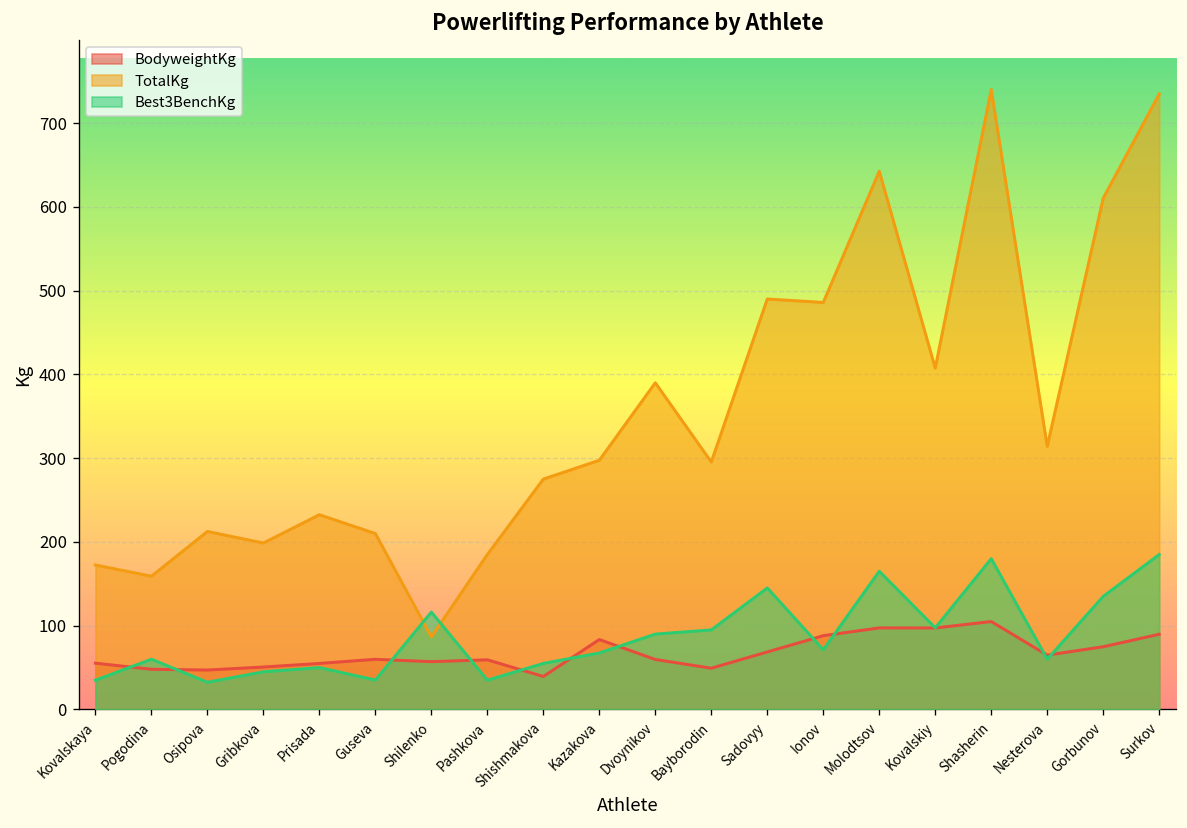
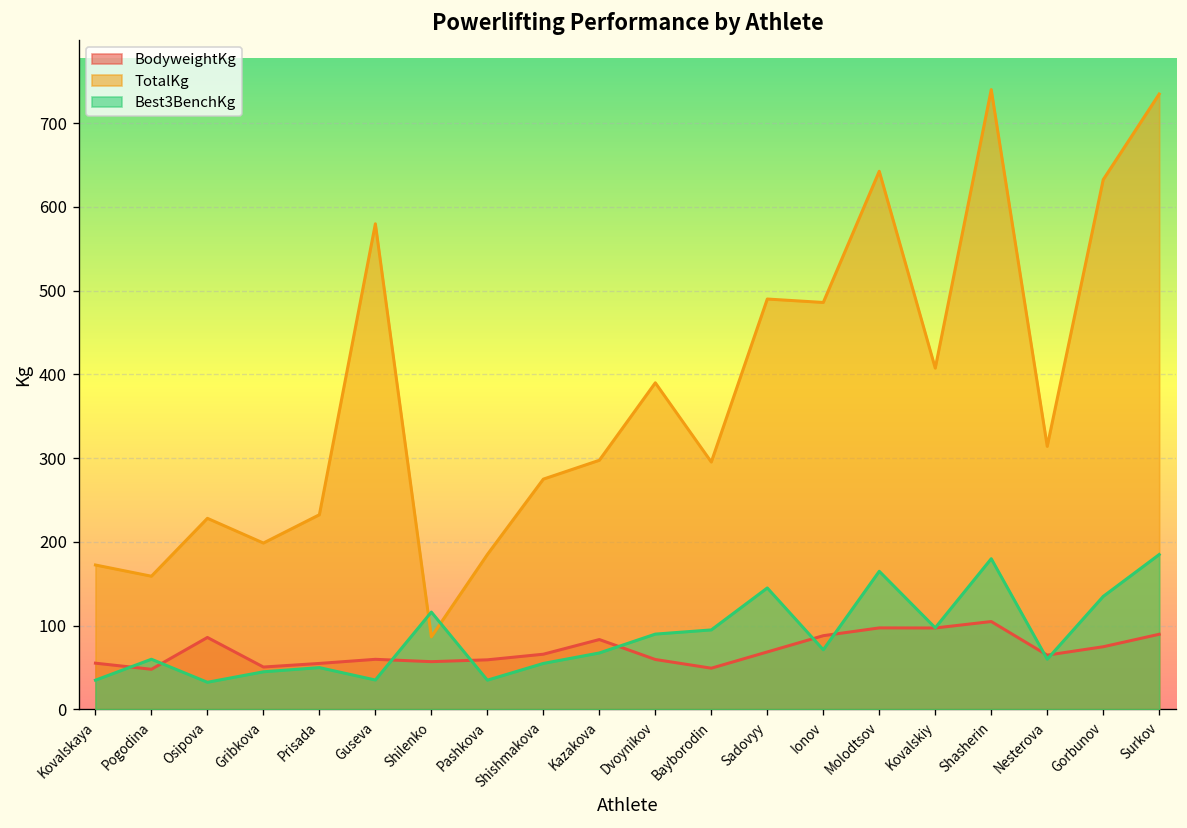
  {
    "BodyweightKg": {
      "Kovalskaya": 60,
      "Pogodina": 50,
-     "Osipova": 50,
+     "Osipova": 90,
      "Gribkova": 50,
      "Prisada": 60,
      "Guseva": 60,
      "Shilenko": 60,
      "Pashkova": 60,
-     "Shishmakova": 40,
+     "Shishmakova": 70,
      "Kazakova": 80,
      "Dvoynikov": 60,
      "Bayborodin": 50,
      "Sadovyy": 70,
      "Ionov": 90,
      "Molodtsov": 100,
      "Shasherin": 110,
      "Nesterova": 60,
      "Gorbunov": 70,
      "Surkov": 90
    },
    "TotalKg": {
      "Kovalskaya": 170,
      "Pogodina": 160,
-     "Osipova": 210,
+     "Osipova": 230,
      "Gribkova": 200,
      "Prisada": 230,
-     "Guseva": 210,
+     "Guseva": 580,
      "Shilenko": 90,
      "Pashkova": 190,
      "Shishmakova": 280,
      "Kazakova": 300,
      "Dvoynikov": 390,
      "Bayborodin": 300,
      "Sadovyy": 490,
      "Ionov": 490,
      "Molodtsov": 640,
      "Kovalskiy": 410,
      "Shasherin": 740,
      "Nesterova": 310,
-     "Gorbunov": 610,
+     "Gorbunov": 630,
      "Surkov": 730
    },
    "Best3BenchKg": {
      "Kovalskaya": 40,
      "Pogodina": 60,
      "Osipova": 30,
      "Gribkova": 50,
      "Prisada": 50,
      "Guseva": 40,
      "Shilenko": 120,
      "Pashkova": 40,
      "Shishmakova": 60,
      "Kazakova": 70,
      "Dvoynikov": 90,
      "Bayborodin": 100,
      "Sadovyy": 150,
      "Ionov": 70,
      "Molodtsov": 170,
      "Shasherin": 180,
      "Nesterova": 60,
      "Gorbunov": 140,
      "Surkov": 190
    }
  }
